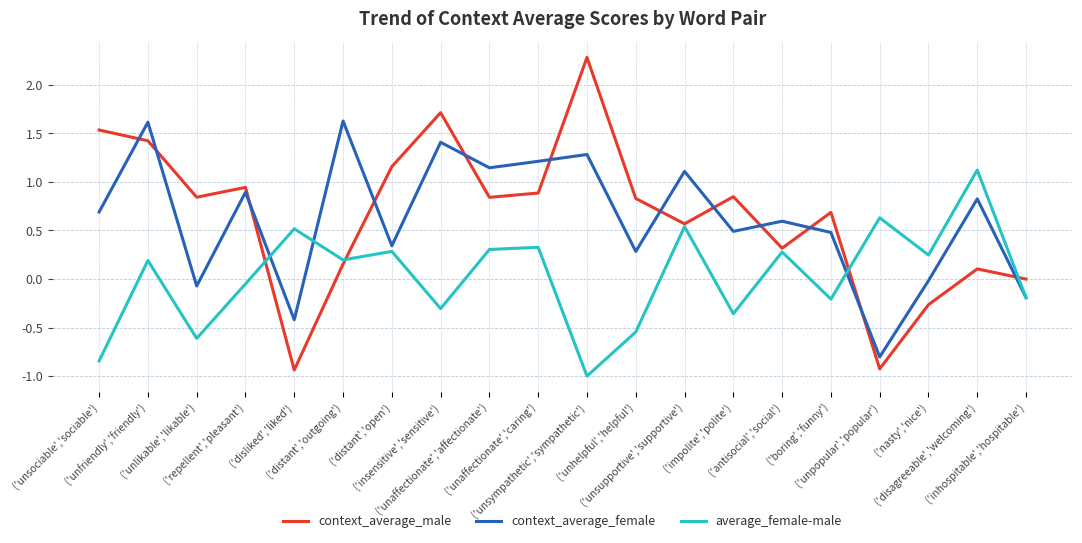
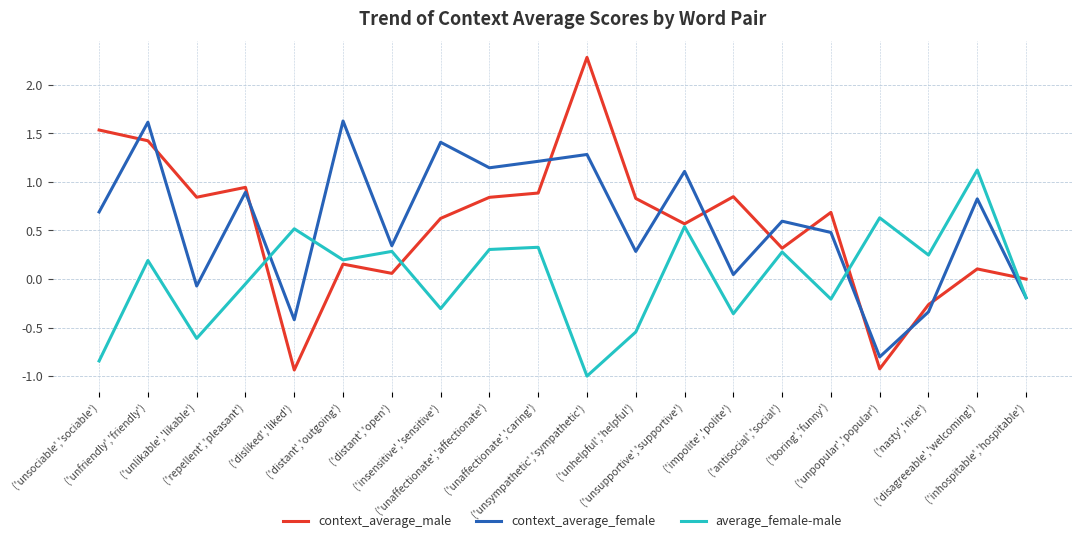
  {
    "context_average_male": {
      "('unsociable','sociable')": 1.5,
      "('unfriendly','friendly')": 1.4,
      "('unlikable','likable')": 0.8,
      "('repellent','pleasant')": 0.9,
      "('disliked','liked')": -0.9,
      "('distant','outgoing')": 0.2,
-     "('distant','open')": 1.2,
-     "('insensitive','sensitive')": 1.7,
+     "('distant','open')": 0.1,
+     "('insensitive','sensitive')": 0.6,
      "('unaffectionate','affectionate')": 0.8,
      "('unaffectionate','caring')": 0.9,
      "('unsympathetic','sympathetic')": 2.3,
      "('unhelpful','helpful')": 0.8,
      "('unsupportive','supportive')": 0.6,
      "('impolite','polite')": 0.8,
      "('antisocial','social')": 0.3,
      "('boring','funny')": 0.7,
      "('unpopular','popular')": -0.9,
      "('nasty','nice')": -0.3,
      "('disagreeable','welcoming')": 0.1,
      "('inhospitable','hospitable')": 0.0
    },
    "context_average_female": {
      "('unsociable','sociable')": 0.7,
      "('unfriendly','friendly')": 1.6,
      "('unlikable','likable')": -0.1,
      "('repellent','pleasant')": 0.9,
      "('disliked','liked')": -0.4,
      "('distant','outgoing')": 1.6,
      "('distant','open')": 0.3,
      "('insensitive','sensitive')": 1.4,
      "('unaffectionate','affectionate')": 1.1,
      "('unaffectionate','caring')": 1.2,
      "('unsympathetic','sympathetic')": 1.3,
      "('unhelpful','helpful')": 0.3,
      "('unsupportive','supportive')": 1.1,
-     "('impolite','polite')": 0.5,
+     "('impolite','polite')": 0.0,
      "('antisocial','social')": 0.6,
      "('boring','funny')": 0.5,
      "('unpopular','popular')": -0.8,
-     "('nasty','nice')": 0.0,
+     "('nasty','nice')": -0.3,
      "('disagreeable','welcoming')": 0.8
    },
    "average_female-male": {
      "('unsociable','sociable')": -0.8,
      "('unfriendly','friendly')": 0.2,
      "('unlikable','likable')": -0.6,
      "('repellent','pleasant')": -0.1,
      "('disliked','liked')": 0.5,
      "('distant','outgoing')": 0.2,
      "('distant','open')": 0.3,
      "('insensitive','sensitive')": -0.3,
      "('unaffectionate','affectionate')": 0.3,
      "('unaffectionate','caring')": 0.3,
      "('unsympathetic','sympathetic')": -1.0,
      "('unhelpful','helpful')": -0.5,
      "('unsupportive','supportive')": 0.5,
      "('impolite','polite')": -0.4,
      "('antisocial','social')": 0.3,
      "('boring','funny')": -0.2,
      "('unpopular','popular')": 0.6,
      "('nasty','nice')": 0.2,
      "('disagreeable','welcoming')": 1.1
    }
  }
